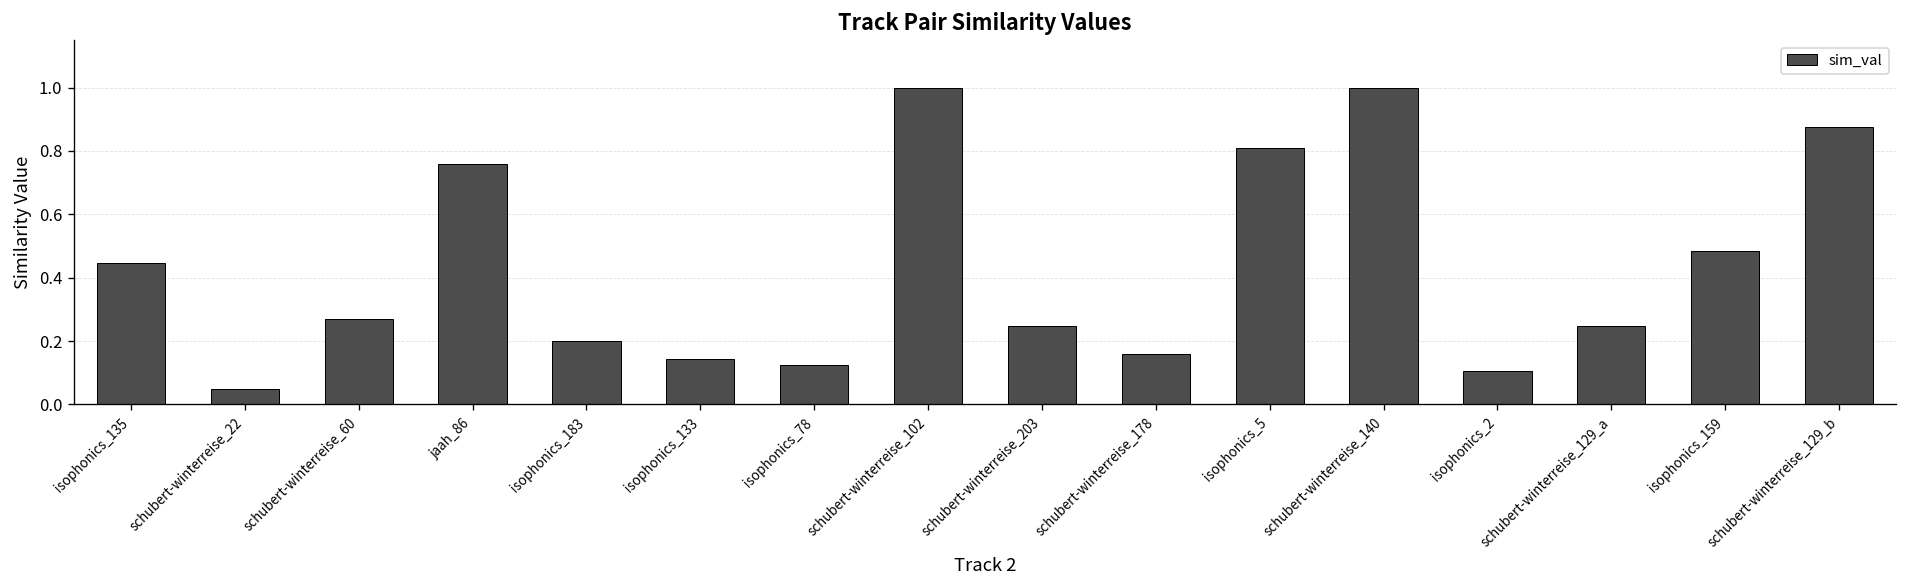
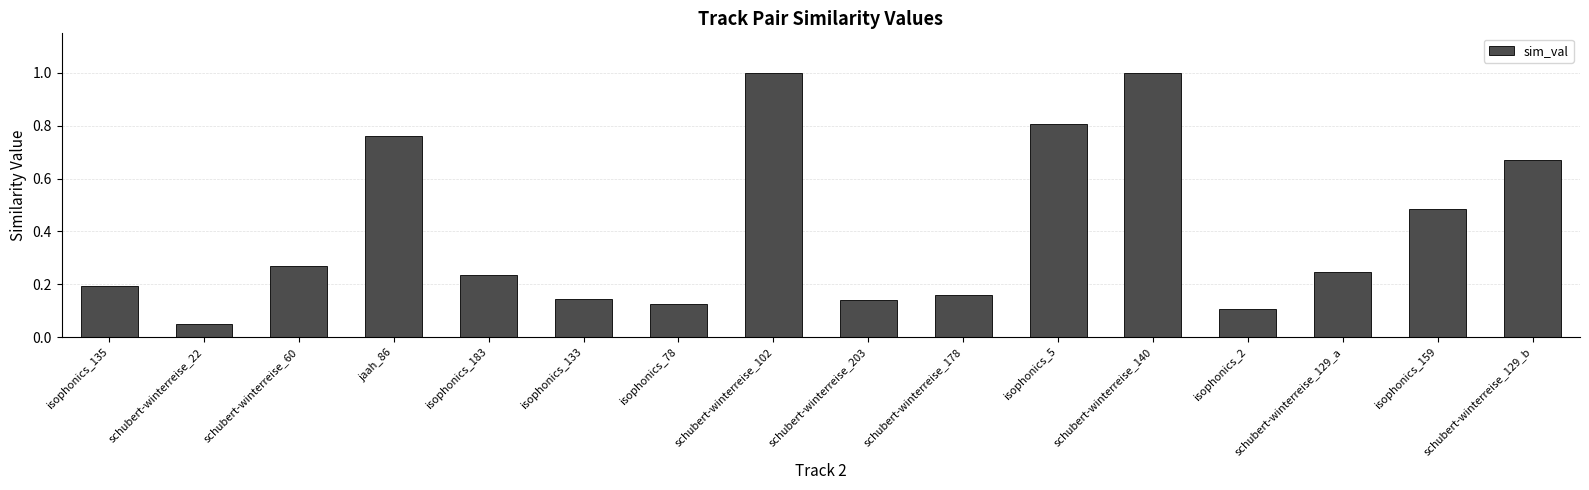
  {
-   "isophonics_135": 0.45,
+   "isophonics_135": 0.19,
    "schubert-winterreise_22": 0.05,
    "schubert-winterreise_60": 0.27,
    "jaah_86": 0.76,
-   "isophonics_183": 0.20,
+   "isophonics_183": 0.24,
    "isophonics_133": 0.14,
    "isophonics_78": 0.12,
    "schubert-winterreise_102": 1.00,
-   "schubert-winterreise_203": 0.25,
+   "schubert-winterreise_203": 0.14,
    "schubert-winterreise_178": 0.16,
    "isophonics_5": 0.81,
    "schubert-winterreise_140": 1.00,
    "isophonics_2": 0.11,
    "schubert-winterreise_129_a": 0.25,
    "isophonics_159": 0.48,
-   "schubert-winterreise_129_b": 0.88
+   "schubert-winterreise_129_b": 0.67
  }
